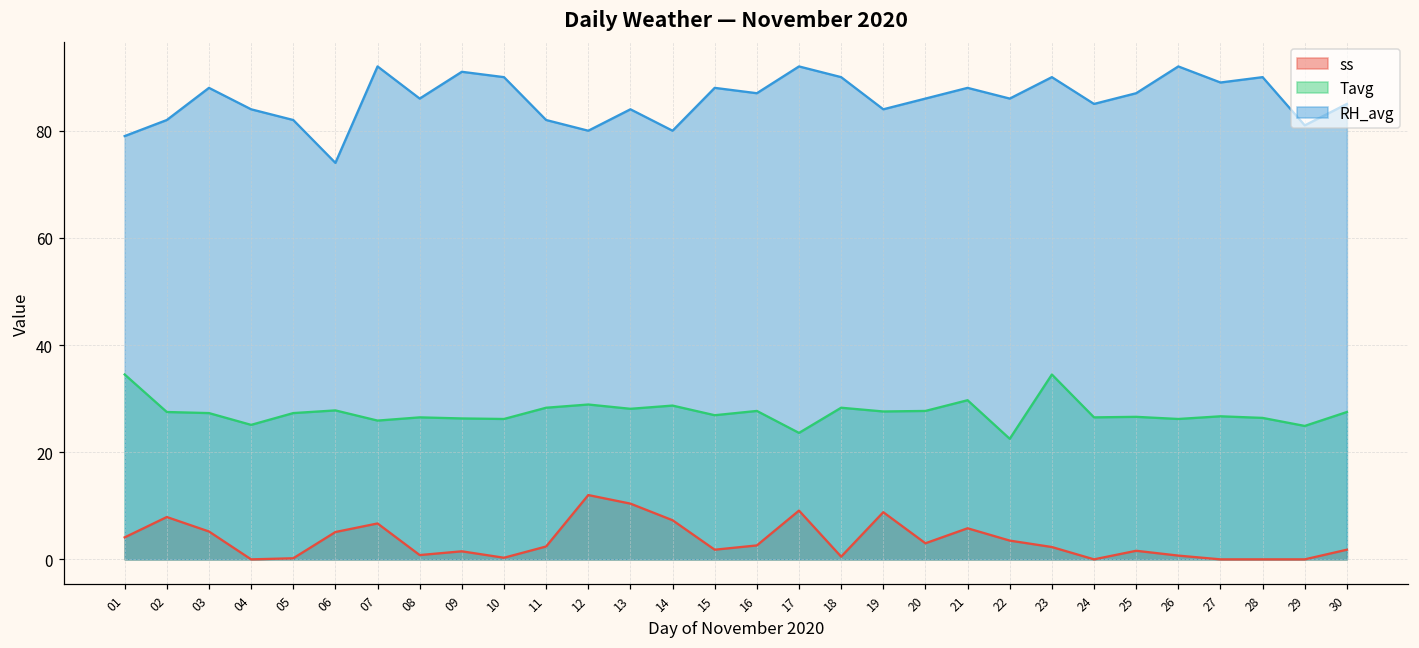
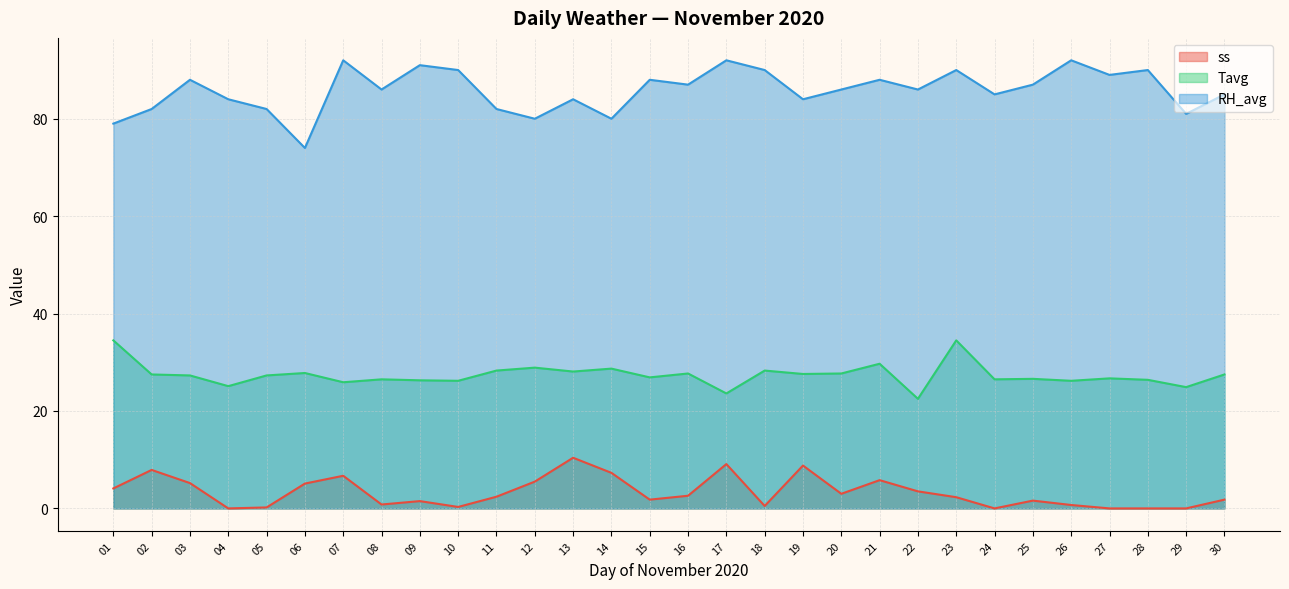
  {
    "ss": {
      "01": 4,
      "02": 8,
      "03": 5,
      "04": 0,
      "05": 0,
      "06": 5,
      "07": 7,
      "08": 1,
      "09": 2,
      "10": 0,
      "11": 2,
-     "12": 12,
+     "12": 6,
      "13": 10,
      "14": 7,
      "15": 2,
      "16": 3,
      "17": 9,
      "18": 1,
      "19": 9,
      "20": 3,
      "21": 6,
      "22": 4,
      "23": 2,
      "24": 0,
      "25": 2,
      "26": 1,
      "27": 0,
      "28": 0,
      "29": 0,
      "30": 2
    },
    "Tavg": {
      "01": 35,
      "02": 28,
      "03": 27,
      "04": 25,
      "05": 27,
      "06": 28,
      "07": 26,
      "08": 27,
      "09": 26,
      "10": 26,
      "11": 28,
      "12": 29,
      "13": 28,
      "14": 29,
      "15": 27,
      "16": 28,
      "17": 24,
      "18": 28,
      "19": 28,
      "20": 28,
      "21": 30,
      "22": 23,
      "23": 35,
      "24": 27,
      "25": 27,
      "26": 26,
      "27": 27,
      "28": 26,
      "29": 25,
      "30": 28
    },
    "RH_avg": {
      "01": 79,
      "02": 82,
      "03": 88,
      "04": 84,
      "05": 82,
      "06": 74,
      "07": 92,
      "08": 86,
      "09": 91,
      "10": 90,
      "11": 82,
      "12": 80,
      "13": 84,
      "14": 80,
      "15": 88,
      "16": 87,
      "17": 92,
      "18": 90,
      "19": 84,
      "20": 86,
      "21": 88,
      "22": 86,
      "23": 90,
      "24": 85,
      "25": 87,
      "26": 92,
      "27": 89,
      "28": 90,
      "29": 81
    }
  }
